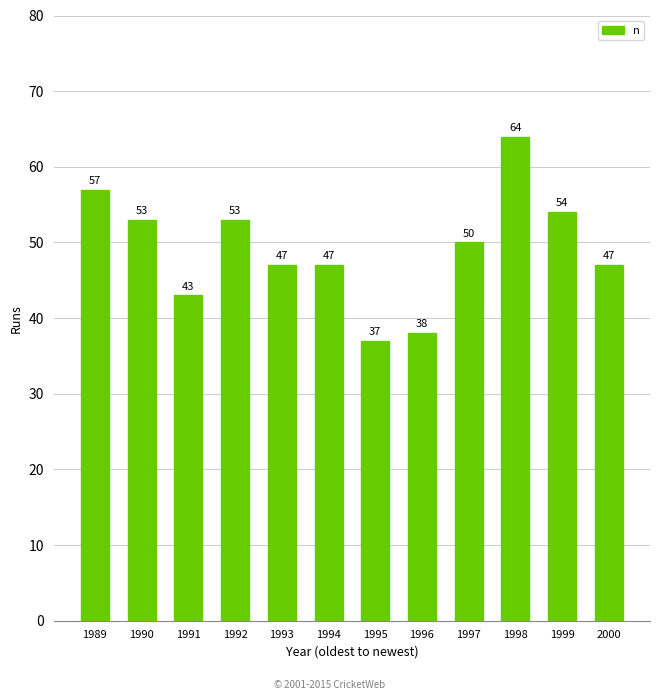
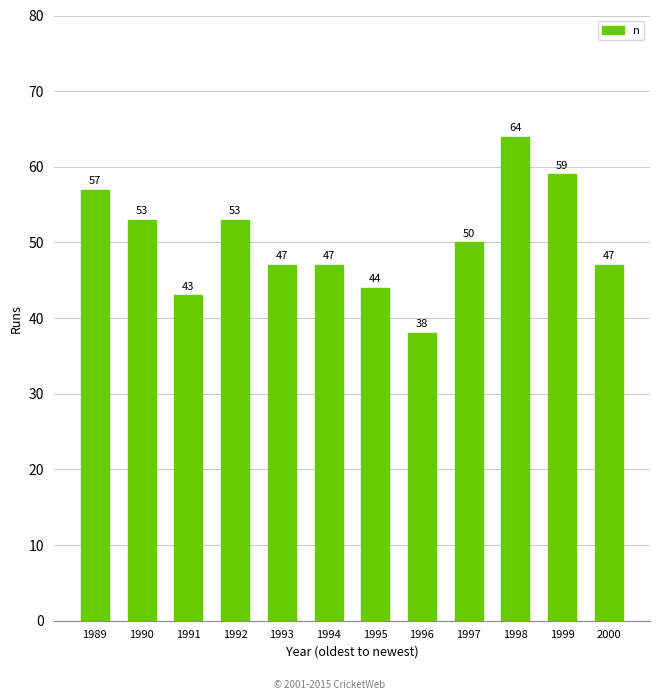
  {
    "1989": 57,
    "1990": 53,
    "1991": 43,
    "1992": 53,
    "1993": 47,
    "1994": 47,
-   "1995": 37,
+   "1995": 44,
    "1996": 38,
    "1997": 50,
    "1998": 64,
-   "1999": 54,
+   "1999": 59,
    "2000": 47
  }
